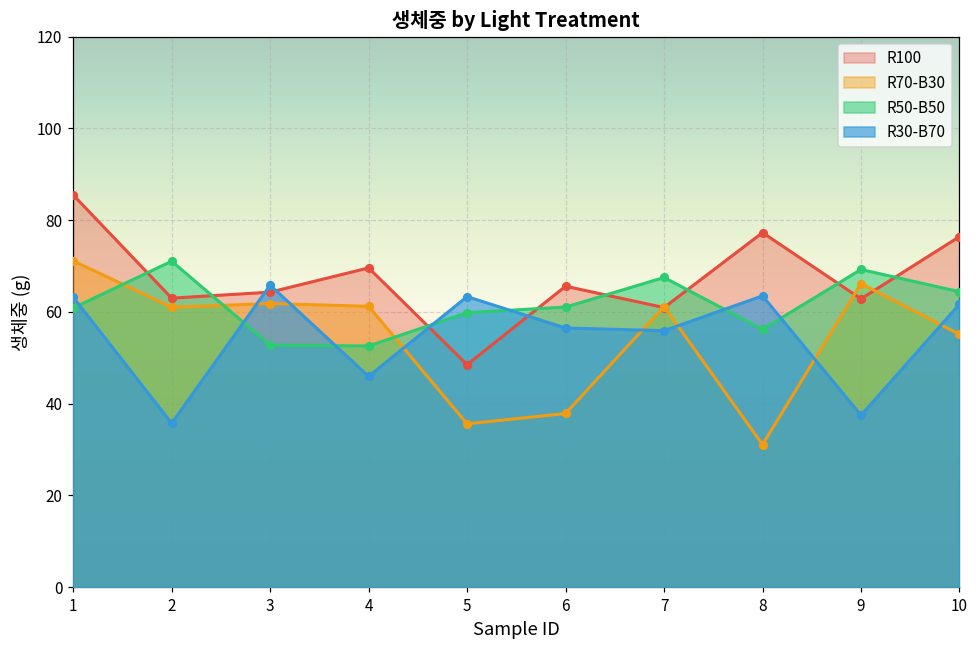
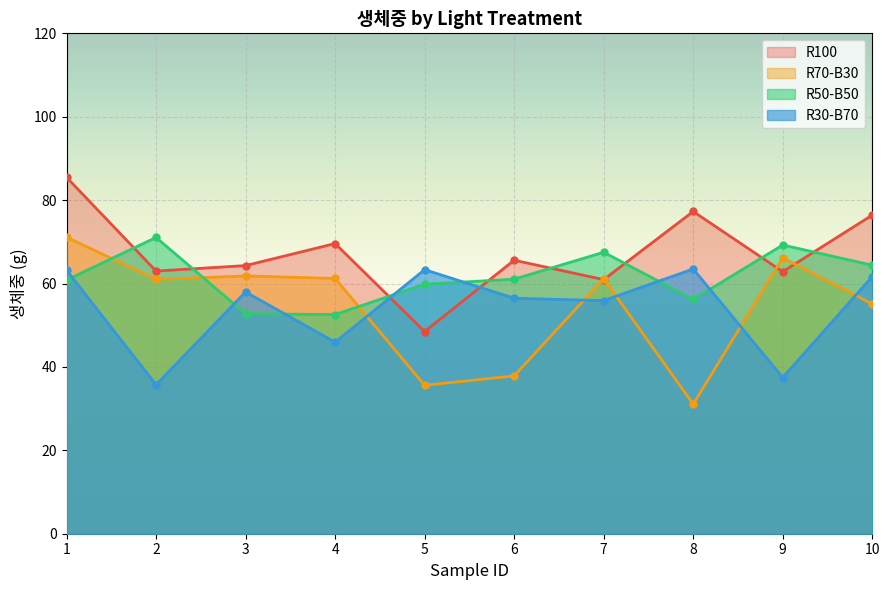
  {
    "R100": {
      "1": 85,
      "2": 63,
      "3": 64,
      "4": 70,
      "5": 48,
      "6": 66,
      "8": 77,
      "9": 63,
      "10": 76
    },
    "R70-B30": {
      "1": 71,
      "2": 61,
      "3": 62,
      "4": 61,
      "5": 36,
      "6": 38,
      "8": 31,
      "9": 66,
      "10": 55
    },
    "R50-B50": {
      "1": 61,
      "2": 71,
      "3": 53,
      "4": 53,
      "5": 60,
      "6": 61,
      "7": 68,
      "8": 56,
      "9": 69,
      "10": 64
    },
    "R30-B70": {
      "1": 63,
      "2": 36,
-     "3": 66,
+     "3": 58,
      "4": 46,
      "5": 63,
      "6": 56,
      "7": 56,
      "8": 63,
      "9": 37,
      "10": 62
    }
  }
